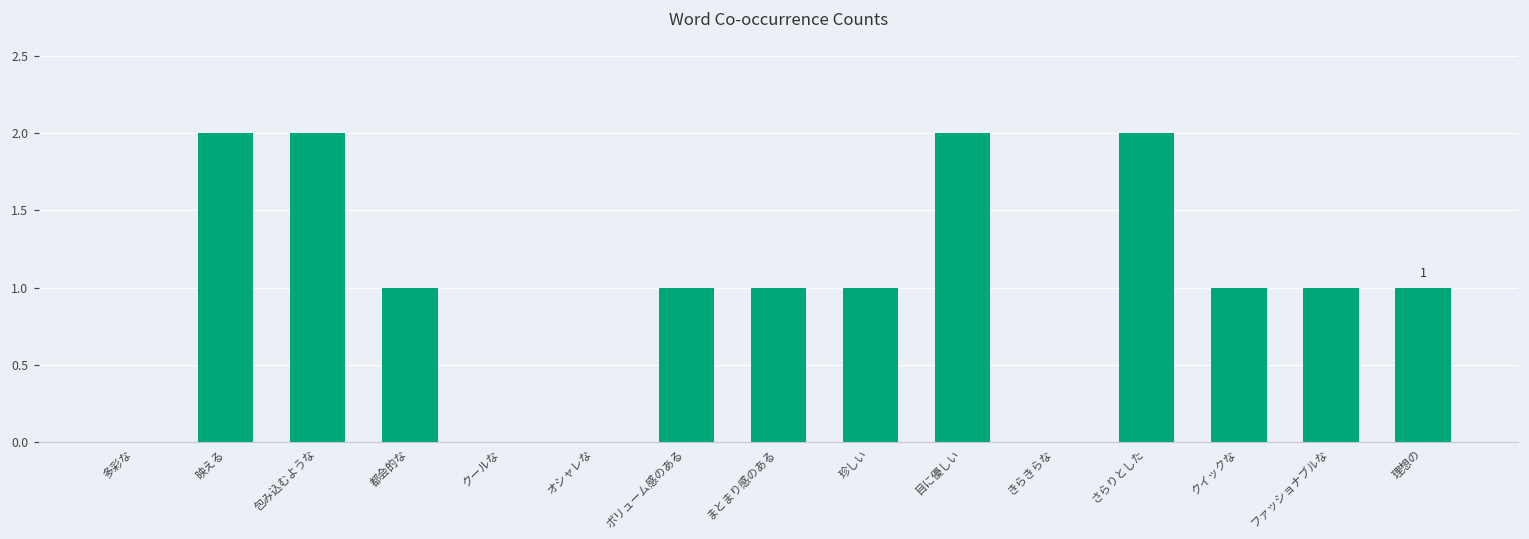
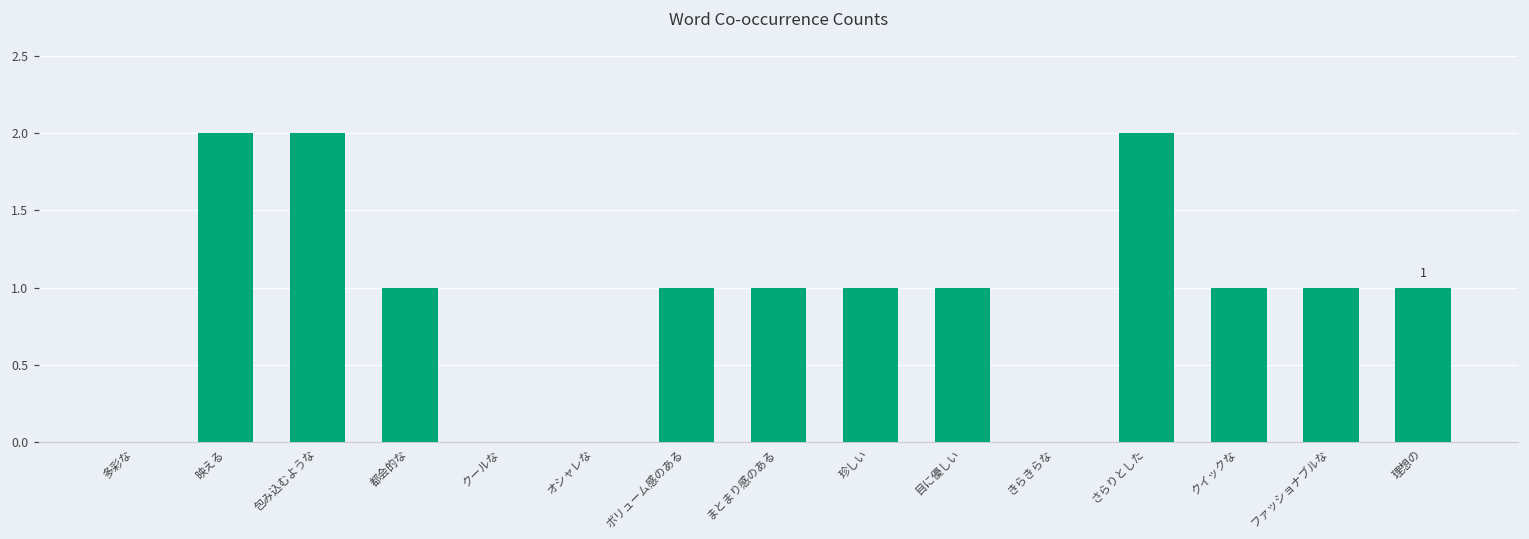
  {
    "多彩な": 0,
    "映える": 2,
    "包み込むような": 2,
    "都会的な": 1,
    "クールな": 0,
    "オシャレな": 0,
    "ボリューム感のある": 1,
    "まとまり感のある": 1,
    "珍しい": 1,
-   "目に優しい": 2,
+   "目に優しい": 1,
    "きらきらな": 0,
    "さらりとした": 2,
    "クイックな": 1,
    "ファッショナブルな": 1
  }
